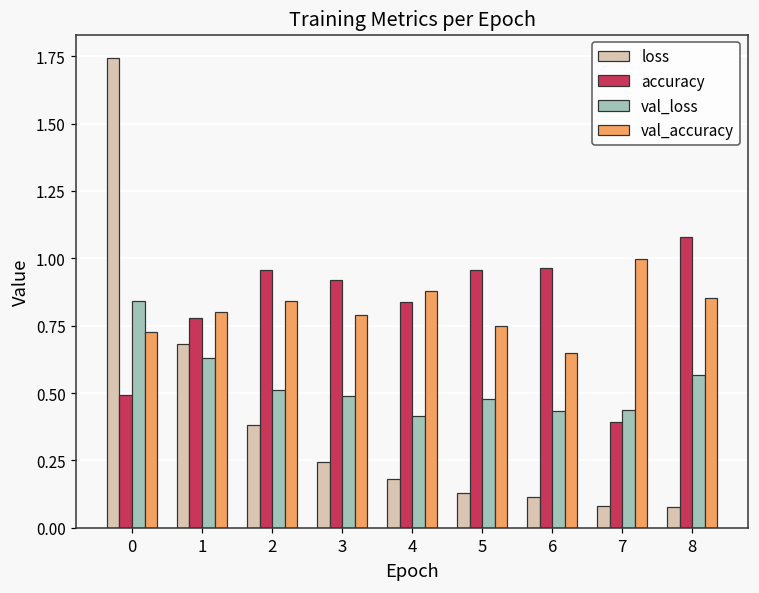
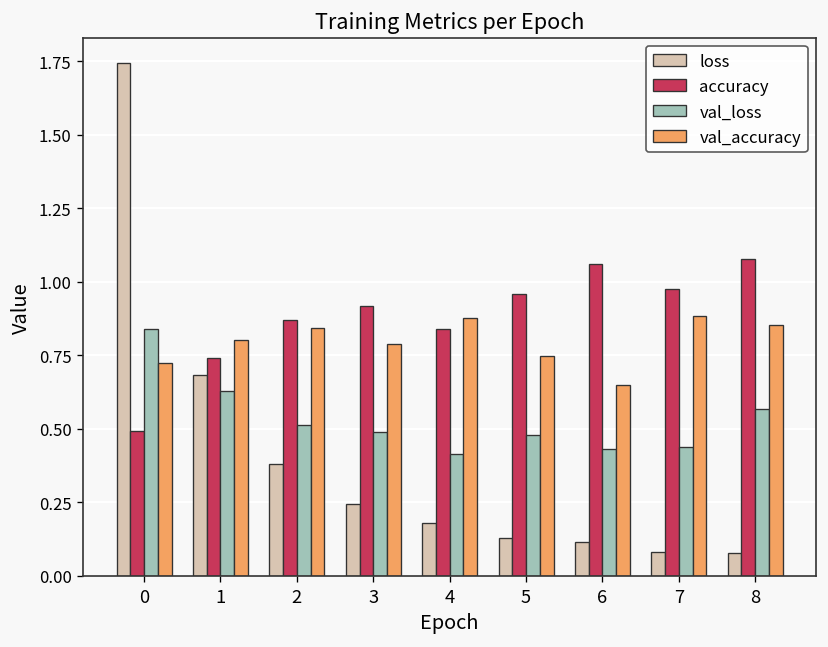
  {
    "accuracy": {
      "0": 0.49,
-     "1": 0.78,
-     "2": 0.96,
+     "1": 0.74,
+     "2": 0.87,
      "3": 0.92,
      "4": 0.84,
      "5": 0.96,
-     "6": 0.96,
-     "7": 0.39,
+     "6": 1.06,
+     "7": 0.98,
      "8": 1.08
    },
    "val_accuracy": {
      "0": 0.73,
      "1": 0.80,
      "2": 0.84,
      "3": 0.79,
      "4": 0.88,
      "5": 0.75,
      "6": 0.65,
-     "7": 1.00,
+     "7": 0.89,
      "8": 0.85
    }
  }
